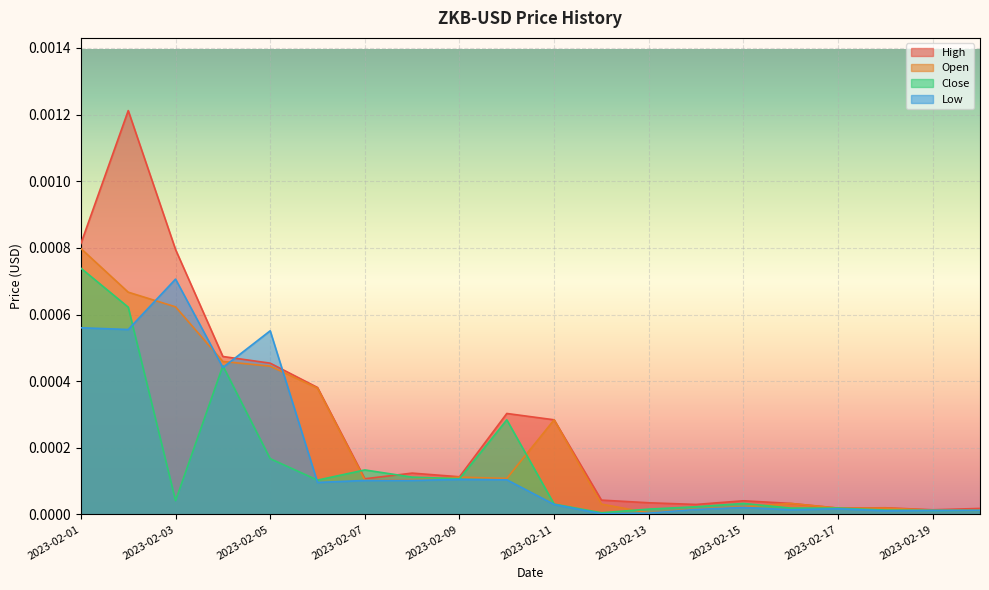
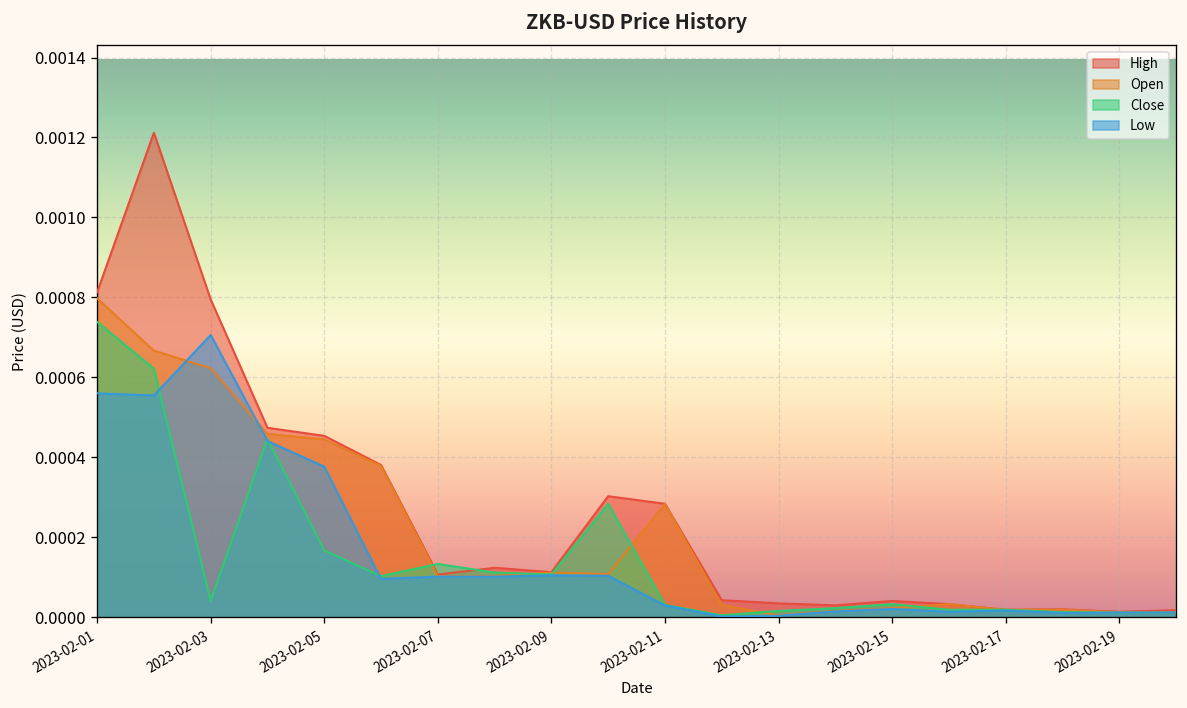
  {
    "Close": {
      "2023-02-01": 0.00074,
      "2023-02-03": 0.00004,
      "2023-02-05": 0.00017,
      "2023-02-07": 0.00013,
      "2023-02-13": 0.00002,
      "2023-02-15": 0.00003
    },
    "Low": {
      "2023-02-01": 0.00056,
      "2023-02-03": 0.00071,
-     "2023-02-05": 0.00055
+     "2023-02-05": 0.00038
    }
  }
